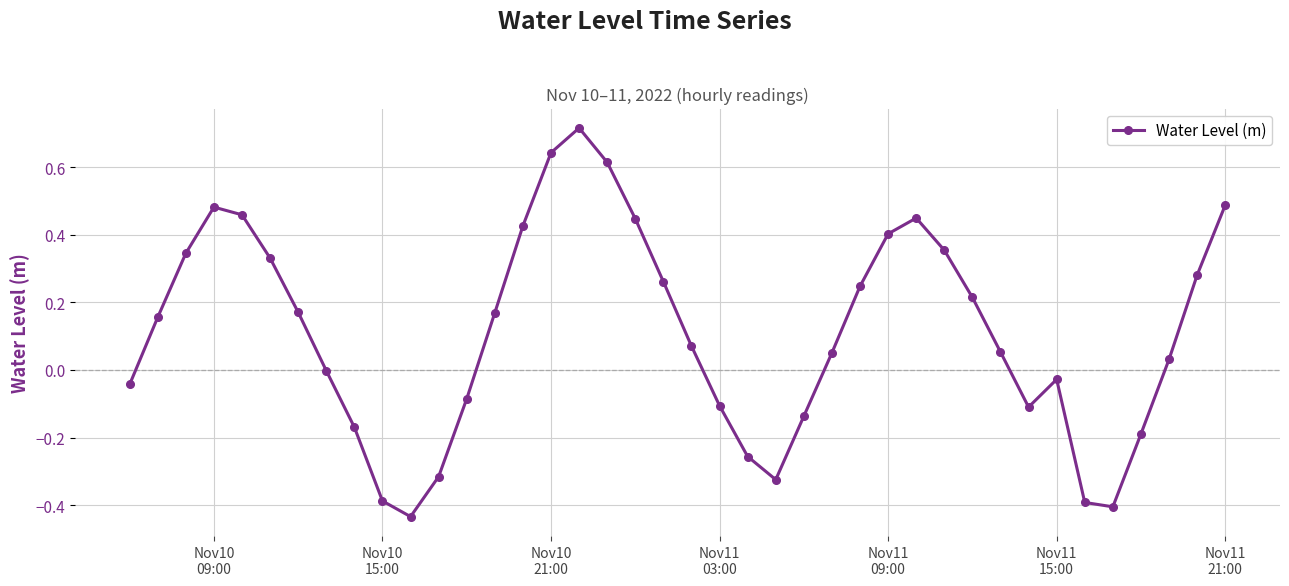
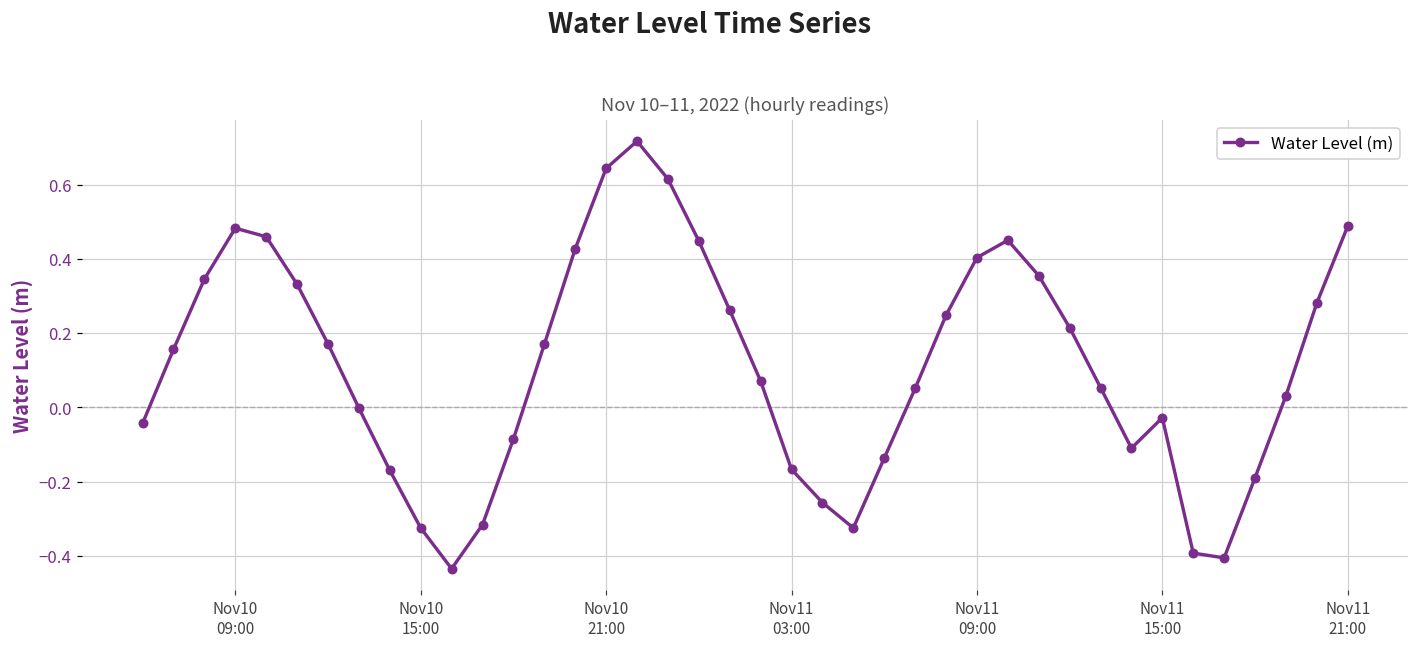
  {
    "Nov10 09:00": 0.48,
-   "Nov10 15:00": -0.39,
+   "Nov10 15:00": -0.32,
    "Nov10 21:00": 0.64,
-   "Nov11 03:00": -0.11,
+   "Nov11 03:00": -0.17,
    "Nov11 09:00": 0.40,
    "Nov11 15:00": -0.03,
    "Nov11 21:00": 0.49
  }
